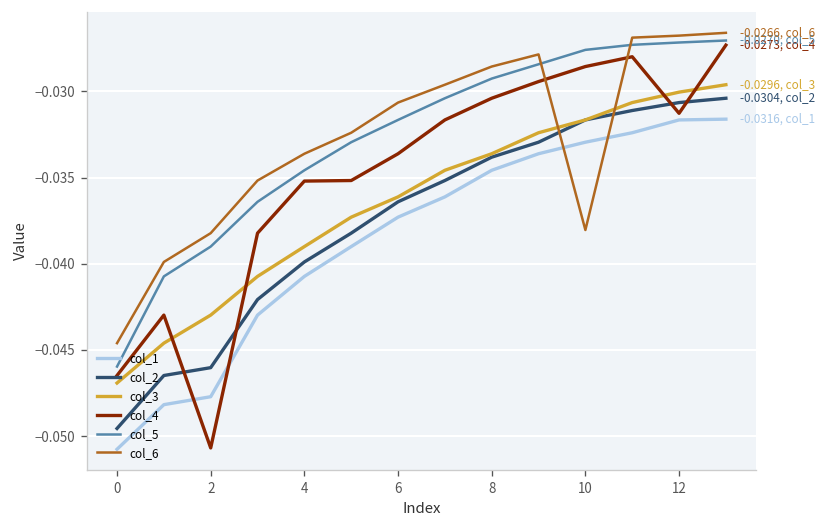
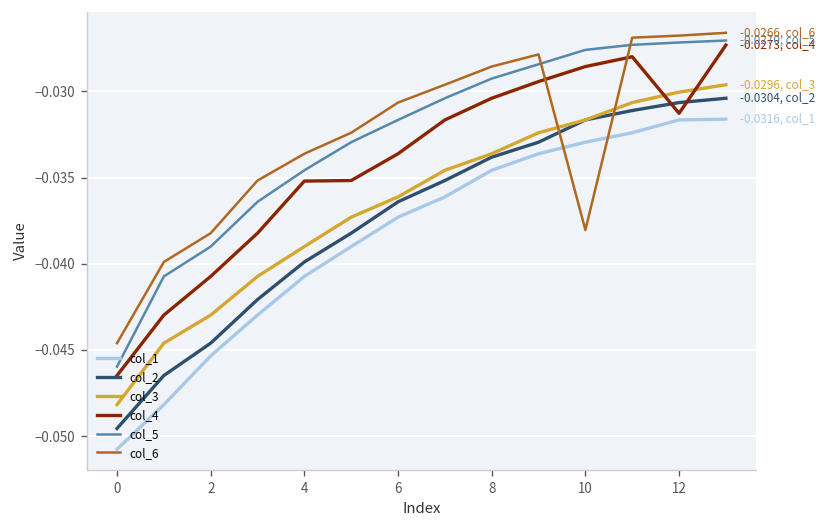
  {
    "col_1": {
      "0": -0.0508,
-     "2": -0.0477,
+     "2": -0.0453,
      "4": -0.0407,
      "6": -0.0373,
      "8": -0.0346,
      "10": -0.0329,
      "12": -0.0317
    },
    "col_2": {
      "0": -0.0496,
-     "2": -0.0460,
+     "2": -0.0446,
      "4": -0.0399,
      "6": -0.0364,
      "8": -0.0338,
      "12": -0.0306
    },
    "col_3": {
-     "0": -0.0469,
+     "0": -0.0482,
      "2": -0.0430,
      "4": -0.0390,
      "6": -0.0361,
      "8": -0.0336,
      "12": -0.0300
    },
    "col_4": {
      "0": -0.0465,
-     "2": -0.0507,
+     "2": -0.0407,
      "4": -0.0352,
      "6": -0.0336,
      "8": -0.0304,
      "10": -0.0286,
      "12": -0.0313
    },
    "col_5": {
      "0": -0.0460,
      "2": -0.0390,
      "4": -0.0346,
      "6": -0.0317,
      "8": -0.0293,
      "10": -0.0276,
      "12": -0.0272
    },
    "col_6": {
      "0": -0.0446,
      "2": -0.0382,
      "4": -0.0336,
      "6": -0.0306,
      "8": -0.0286,
      "10": -0.0380,
      "12": -0.0268
    }
  }
